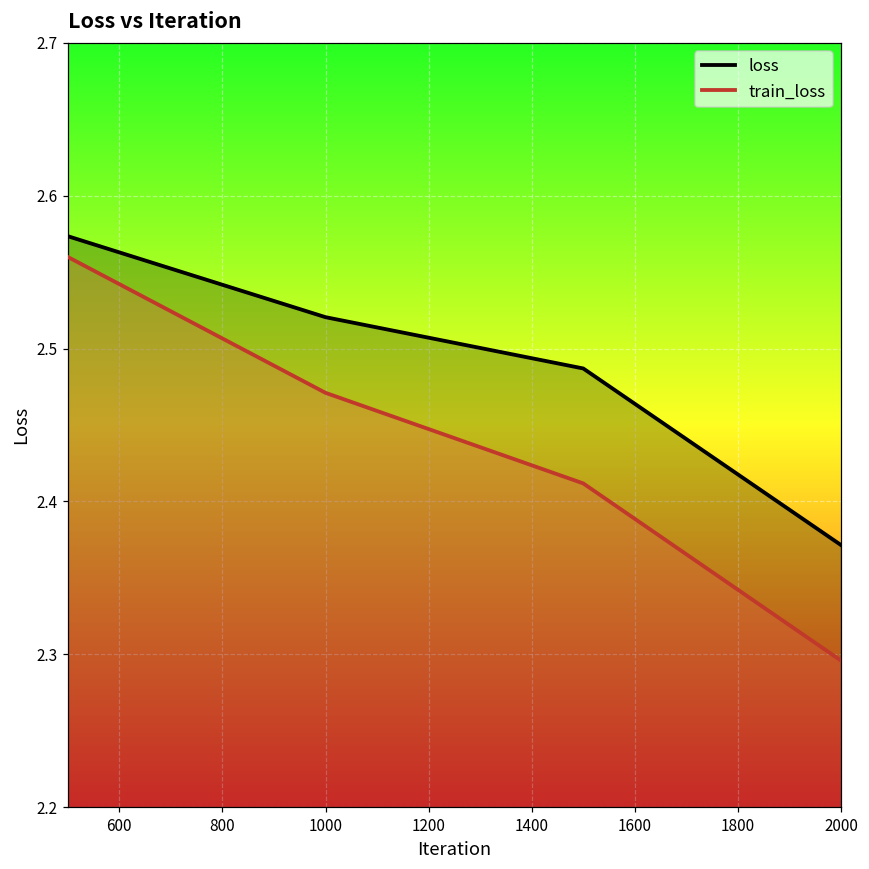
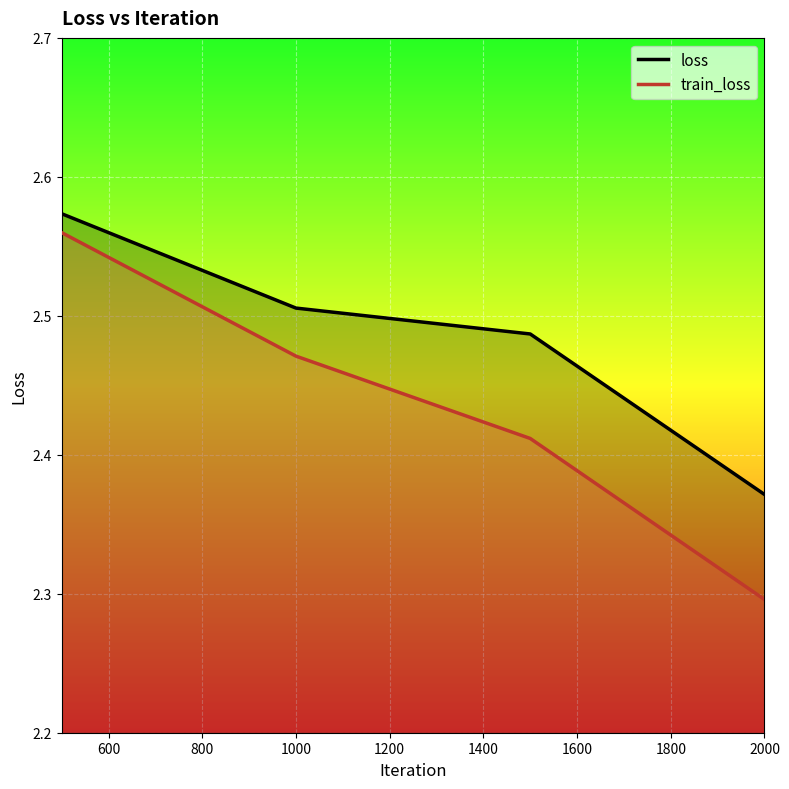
  {
    "loss": {
-     "1000": 2.520,
+     "1000": 2.506,
      "2000": 2.371
    },
    "train_loss": {
      "1000": 2.471,
      "2000": 2.296
    }
  }
